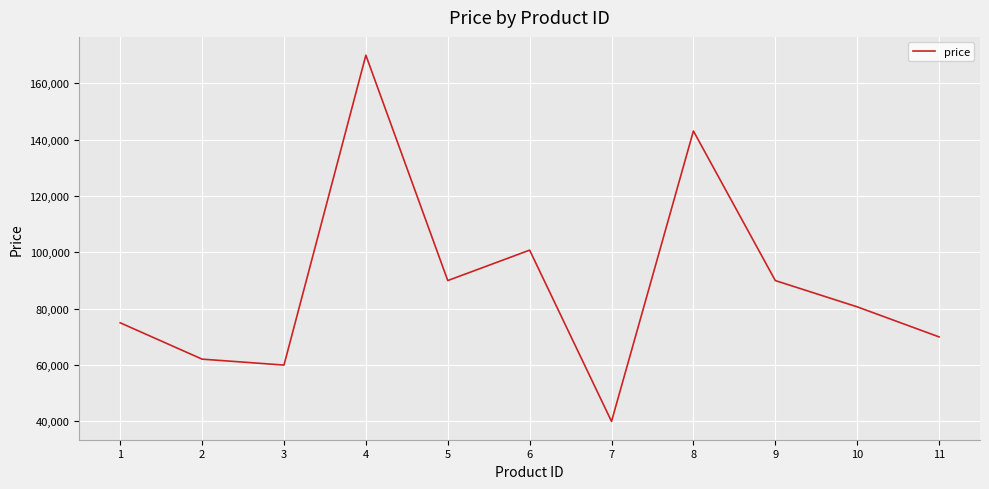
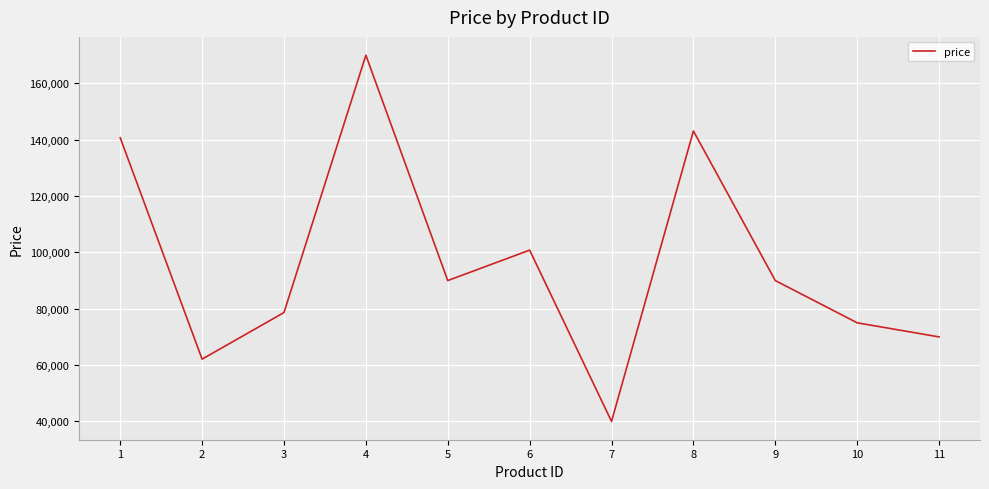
  {
-   "1": "75,000",
+   "1": "141,000",
    "2": "62,000",
-   "3": "60,000",
+   "3": "79,000",
    "4": "170,000",
    "5": "90,000",
    "6": "101,000",
    "7": "40,000",
    "8": "143,000",
    "9": "90,000",
-   "10": "81,000",
+   "10": "75,000",
    "11": "70,000"
  }
